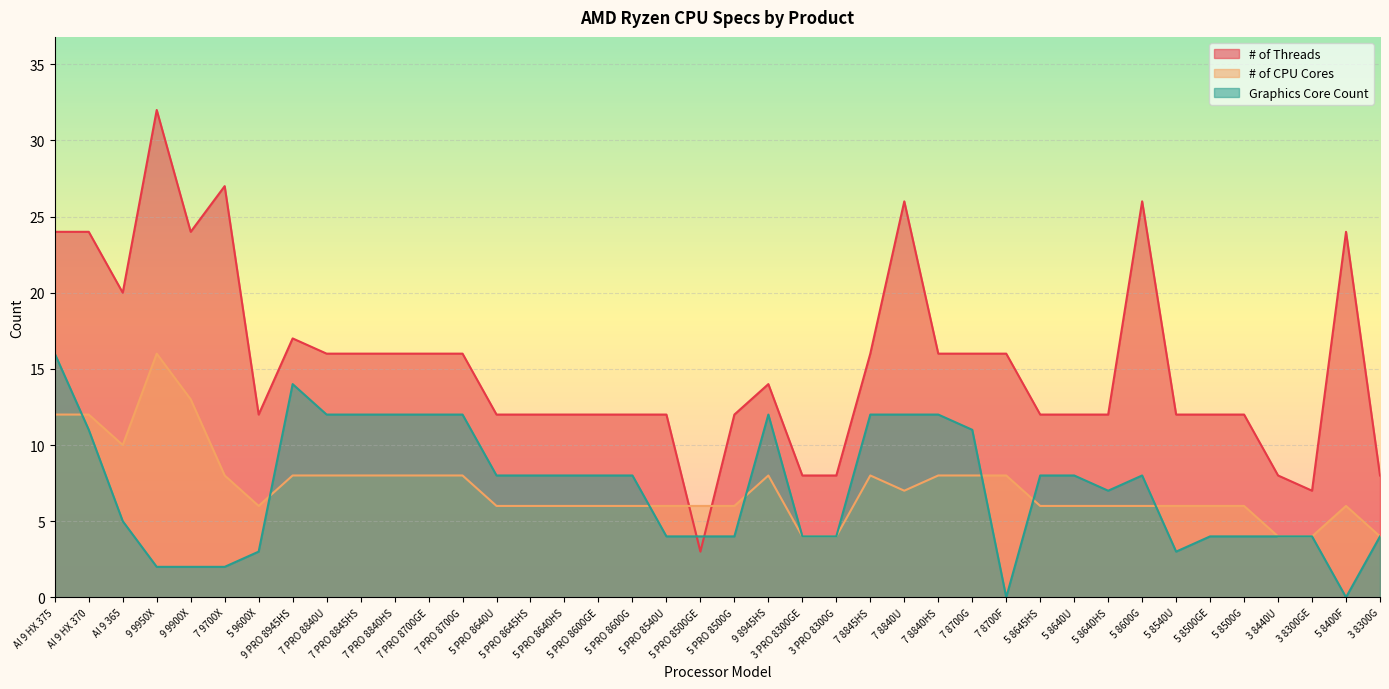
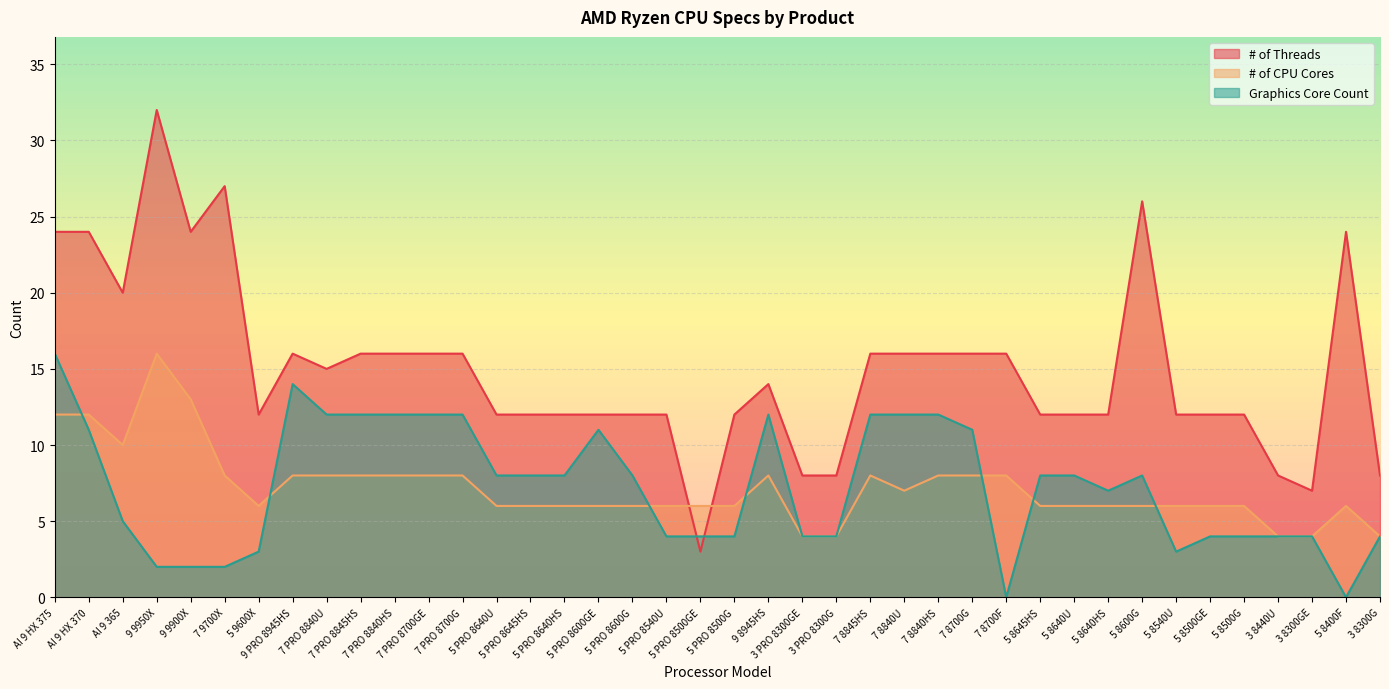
  {
    "# of Threads": {
      "AI 9 HX 375": 24,
      "AI 9 HX 370": 24,
      "AI 9 365": 20,
      "9 9950X": 32,
      "9 9900X": 24,
      "7 9700X": 27,
      "5 9600X": 12,
-     "9 PRO 8945HS": 17,
-     "7 PRO 8840U": 16,
+     "9 PRO 8945HS": 16,
+     "7 PRO 8840U": 15,
      "7 PRO 8845HS": 16,
      "7 PRO 8840HS": 16,
      "7 PRO 8700GE": 16,
      "7 PRO 8700G": 16,
      "5 PRO 8640U": 12,
      "5 PRO 8645HS": 12,
      "5 PRO 8640HS": 12,
      "5 PRO 8600GE": 12,
      "5 PRO 8600G": 12,
      "5 PRO 8540U": 12,
      "5 PRO 8500GE": 3,
      "5 PRO 8500G": 12,
      "9 8945HS": 14,
      "3 PRO 8300GE": 8,
      "3 PRO 8300G": 8,
      "7 8845HS": 16,
-     "7 8840U": 26,
+     "7 8840U": 16,
      "7 8840HS": 16,
      "7 8700G": 16,
      "7 8700F": 16,
      "5 8645HS": 12,
      "5 8640U": 12,
      "5 8640HS": 12,
      "5 8600G": 26,
      "5 8540U": 12,
      "5 8500GE": 12,
      "5 8500G": 12,
      "3 8440U": 8,
      "3 8300GE": 7,
      "5 8400F": 24,
      "3 8300G": 8
    },
    "# of CPU Cores": {
      "AI 9 HX 375": 12,
      "AI 9 HX 370": 12,
      "AI 9 365": 10,
      "9 9950X": 16,
      "9 9900X": 13,
      "7 9700X": 8,
      "5 9600X": 6,
      "9 PRO 8945HS": 8,
      "7 PRO 8840U": 8,
      "7 PRO 8845HS": 8,
      "7 PRO 8840HS": 8,
      "7 PRO 8700GE": 8,
      "7 PRO 8700G": 8,
      "5 PRO 8640U": 6,
      "5 PRO 8645HS": 6,
      "5 PRO 8640HS": 6,
      "5 PRO 8600GE": 6,
      "5 PRO 8600G": 6,
      "5 PRO 8540U": 6,
      "5 PRO 8500GE": 6,
      "5 PRO 8500G": 6,
      "9 8945HS": 8,
      "7 8845HS": 8,
      "7 8840U": 7,
      "7 8840HS": 8,
      "7 8700G": 8,
      "7 8700F": 8,
      "5 8645HS": 6,
      "5 8640U": 6,
      "5 8640HS": 6,
      "5 8600G": 6,
      "5 8540U": 6,
      "5 8500GE": 6,
      "5 8500G": 6,
      "5 8400F": 6
    },
    "Graphics Core Count": {
      "AI 9 HX 375": 16,
      "AI 9 HX 370": 11,
      "AI 9 365": 5,
      "9 9950X": 2,
      "9 9900X": 2,
      "7 9700X": 2,
      "5 9600X": 3,
      "9 PRO 8945HS": 14,
      "7 PRO 8840U": 12,
      "7 PRO 8845HS": 12,
      "7 PRO 8840HS": 12,
      "7 PRO 8700GE": 12,
      "7 PRO 8700G": 12,
      "5 PRO 8640U": 8,
      "5 PRO 8645HS": 8,
      "5 PRO 8640HS": 8,
-     "5 PRO 8600GE": 8,
+     "5 PRO 8600GE": 11,
      "5 PRO 8600G": 8,
      "5 PRO 8540U": 4,
      "5 PRO 8500GE": 4,
      "5 PRO 8500G": 4,
      "9 8945HS": 12,
      "7 8845HS": 12,
      "7 8840U": 12,
      "7 8840HS": 12,
      "7 8700G": 11,
      "7 8700F": 0,
      "5 8645HS": 8,
      "5 8640U": 8,
      "5 8640HS": 7,
      "5 8600G": 8,
      "5 8540U": 3,
      "5 8500GE": 4,
      "5 8500G": 4,
      "5 8400F": 0
    }
  }
